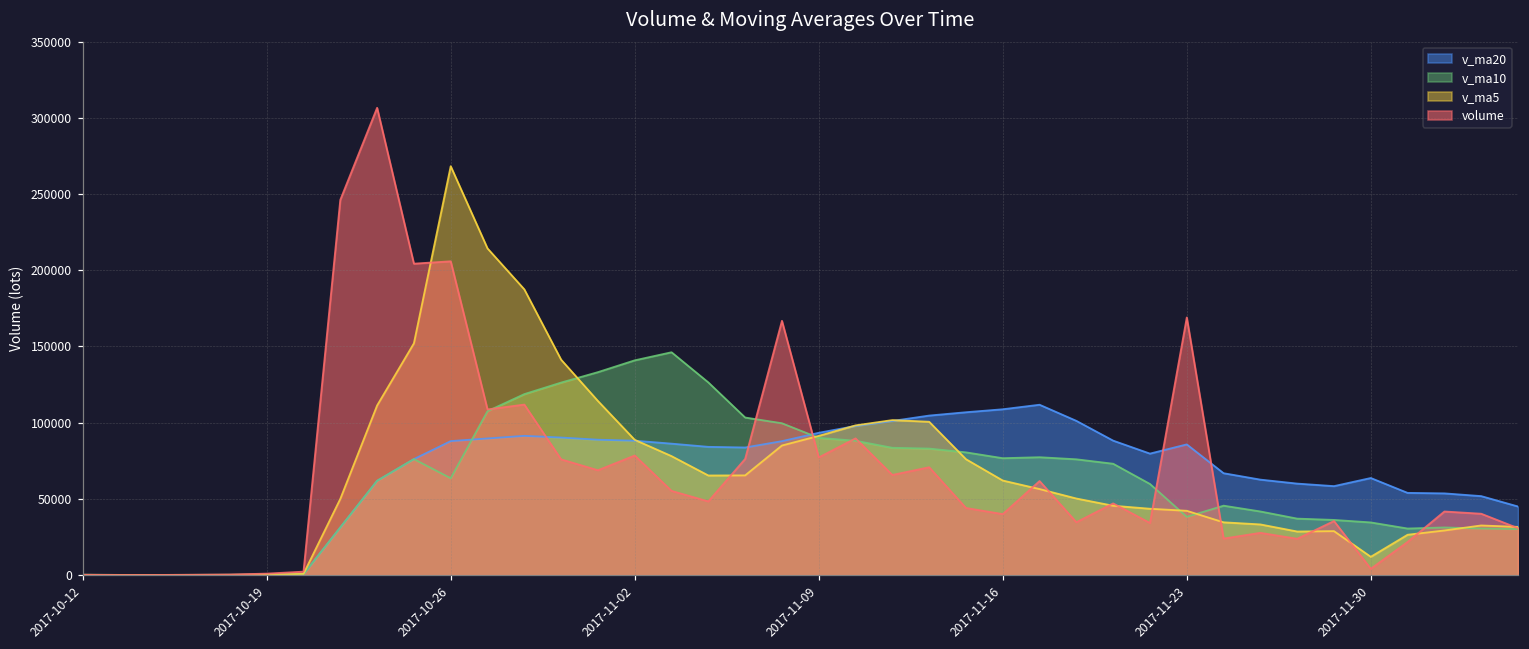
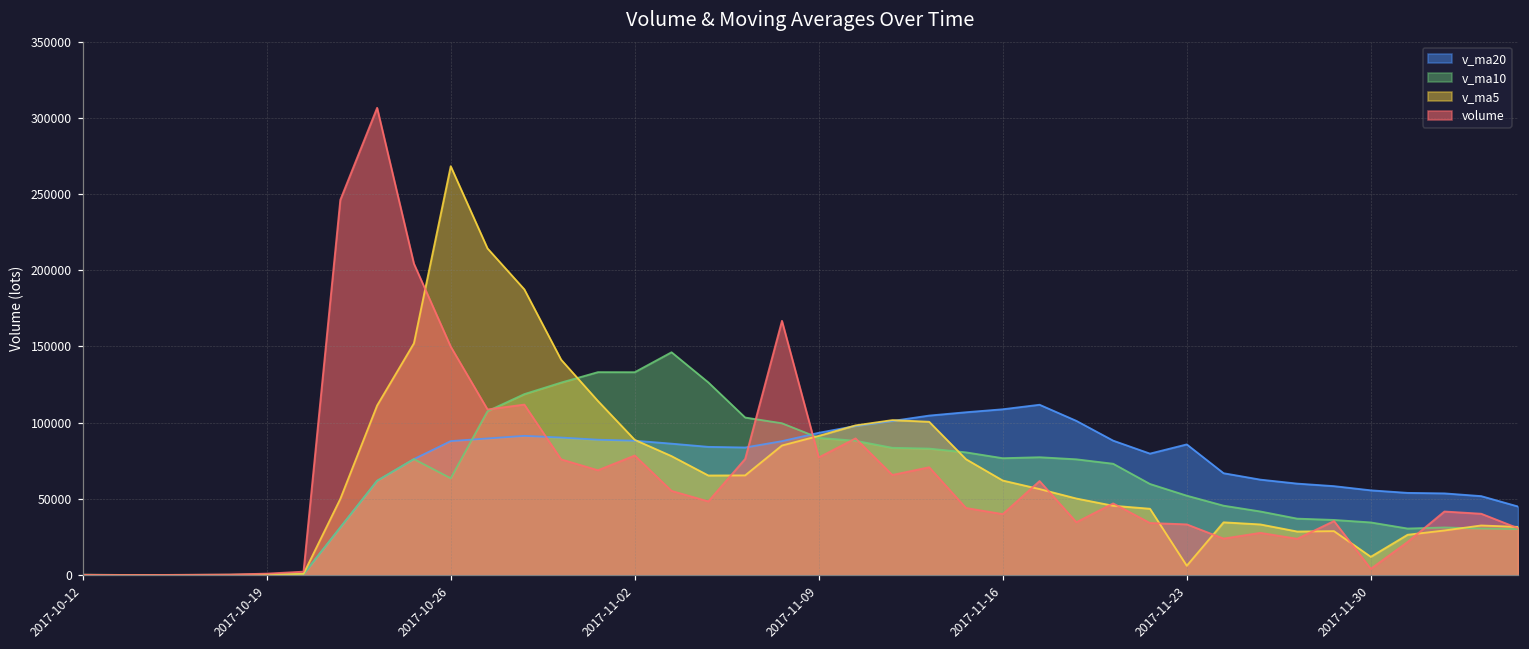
  {
    "v_ma20": {
      "2017-10-26": 88000,
      "2017-11-09": 93000,
      "2017-11-16": 109000,
      "2017-11-23": 86000,
-     "2017-11-30": 64000
+     "2017-11-30": 56000
    },
    "v_ma10": {
      "2017-10-26": 64000,
-     "2017-11-02": 141000,
+     "2017-11-02": 133000,
      "2017-11-16": 77000,
-     "2017-11-23": 38000,
+     "2017-11-23": 52000,
      "2017-11-30": 35000
    },
    "v_ma5": {
      "2017-10-26": 268000,
      "2017-11-16": 62000,
-     "2017-11-23": 42000,
+     "2017-11-23": 6000,
      "2017-11-30": 12000
    },
    "volume": {
-     "2017-10-26": 206000,
+     "2017-10-26": 150000,
      "2017-11-02": 78000,
      "2017-11-09": 77000,
      "2017-11-16": 40000,
-     "2017-11-23": 169000,
+     "2017-11-23": 33000,
      "2017-11-30": 4000
    }
  }
